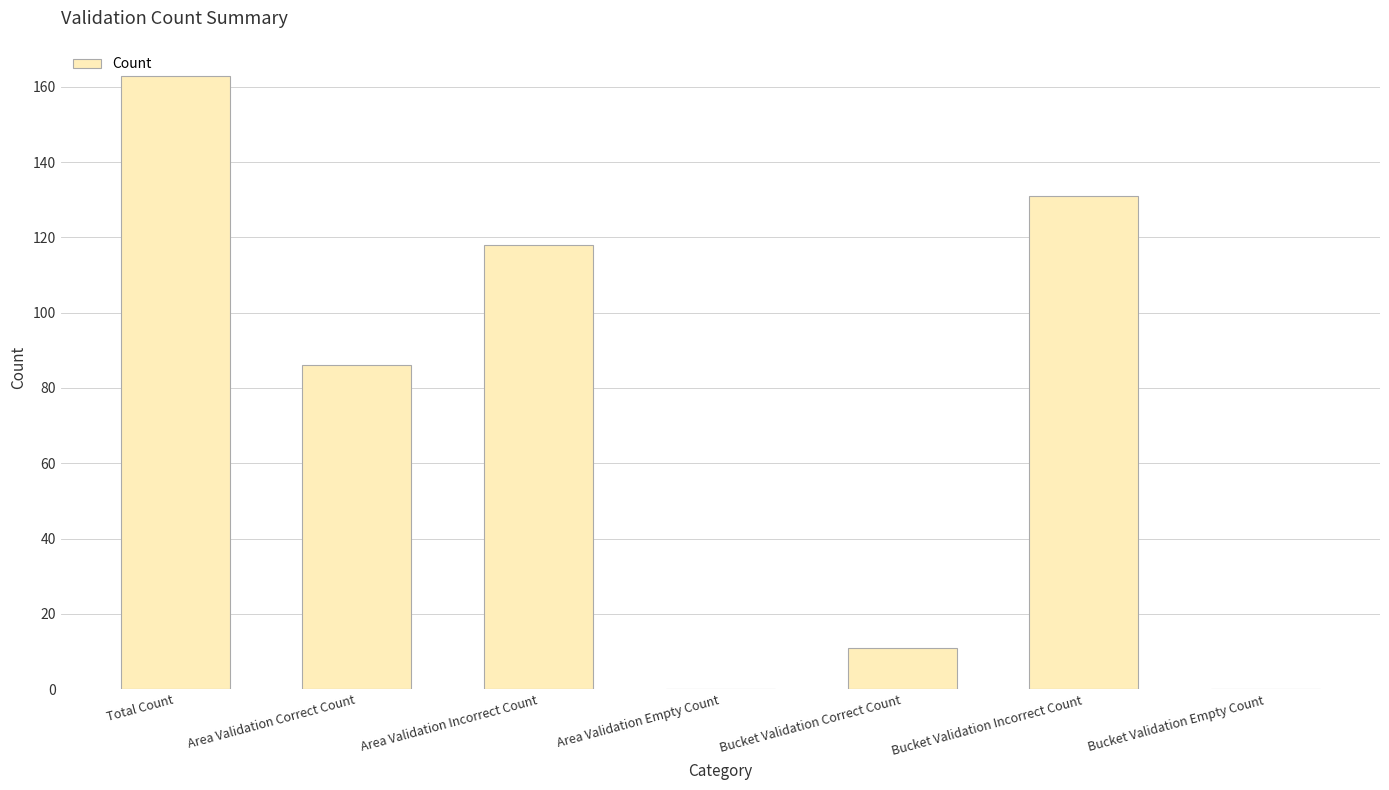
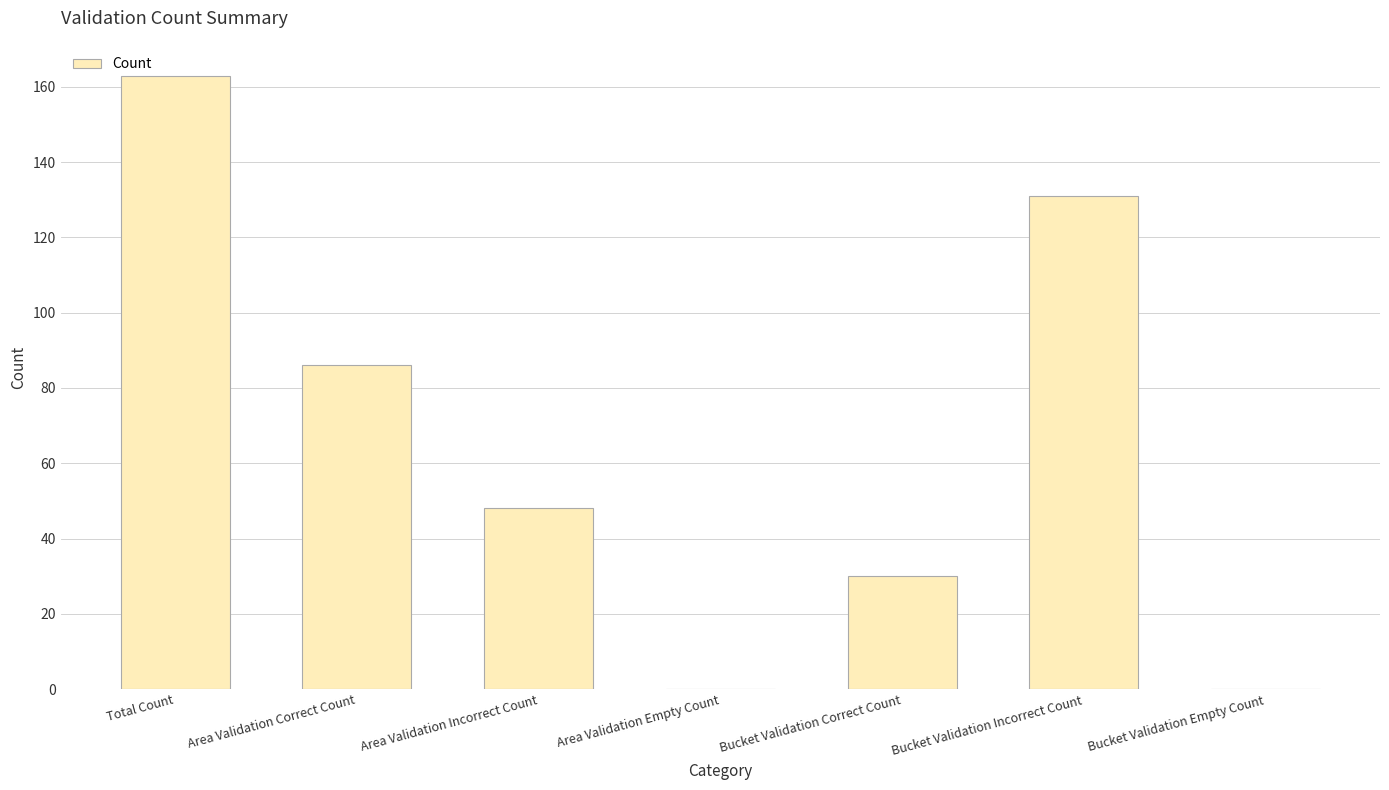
  {
    "Total Count": 163,
    "Area Validation Correct Count": 86,
-   "Area Validation Incorrect Count": 118,
+   "Area Validation Incorrect Count": 48,
    "Area Validation Empty Count": 0,
-   "Bucket Validation Correct Count": 11,
+   "Bucket Validation Correct Count": 30,
    "Bucket Validation Incorrect Count": 131,
    "Bucket Validation Empty Count": 0
  }
